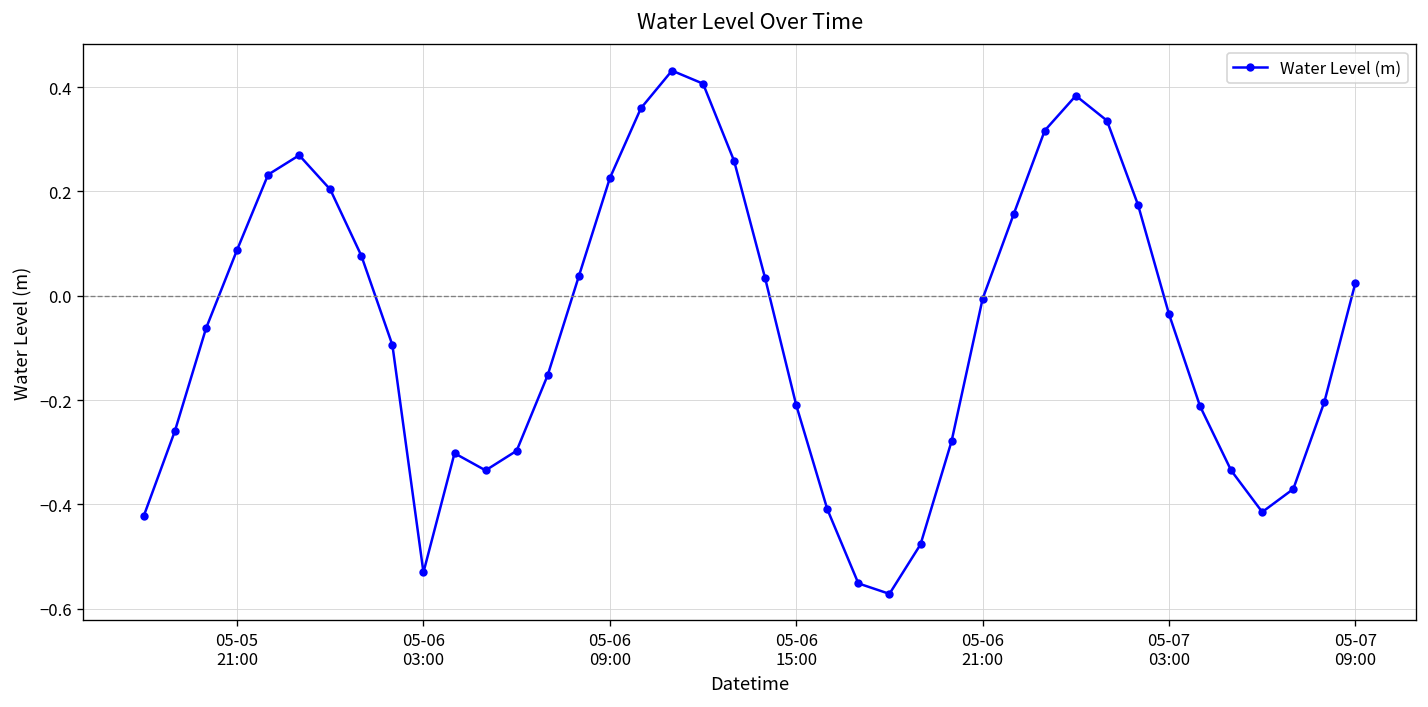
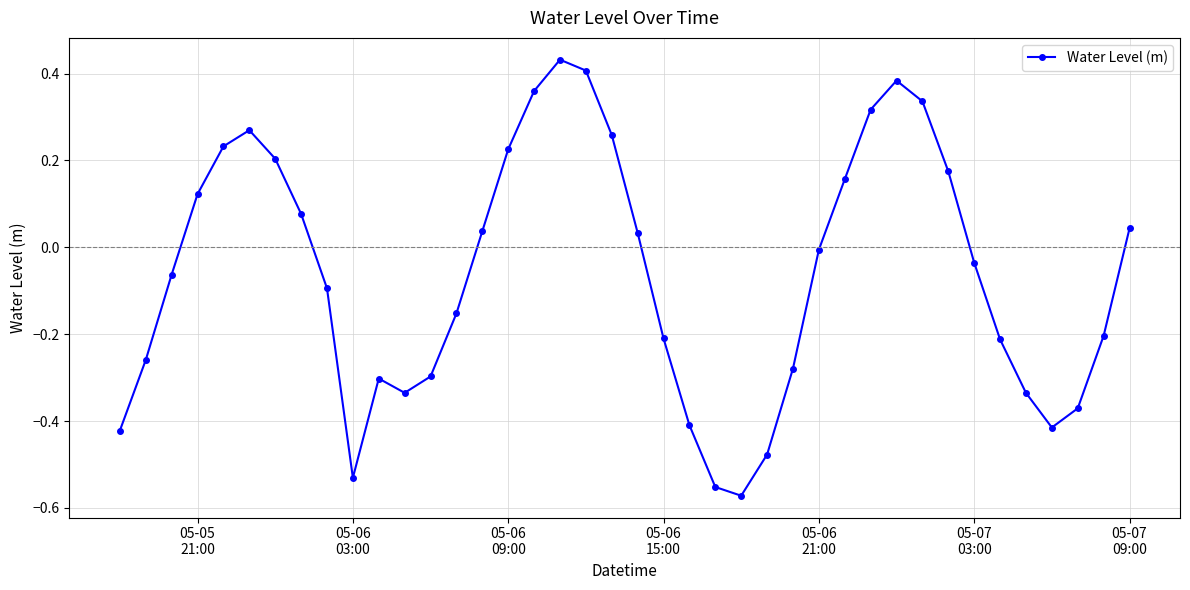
  {
-   "05-05 21:00": 0.09,
+   "05-05 21:00": 0.12,
    "05-06 03:00": -0.53,
    "05-06 09:00": 0.23,
    "05-06 15:00": -0.21,
    "05-06 21:00": -0.01,
    "05-07 03:00": -0.04,
-   "05-07 09:00": 0.02
+   "05-07 09:00": 0.04
  }
